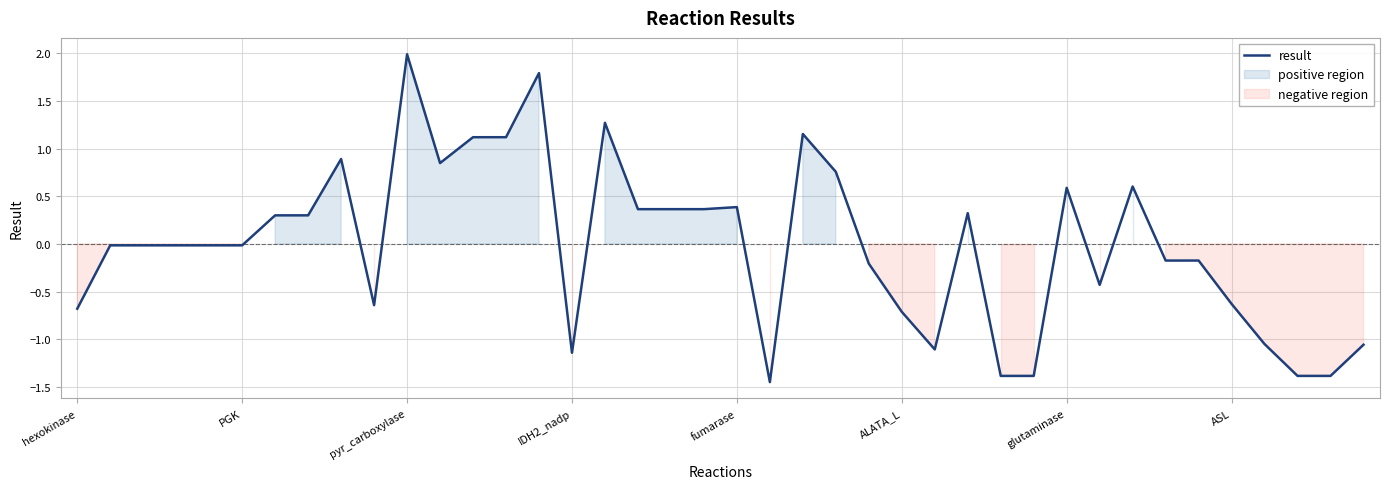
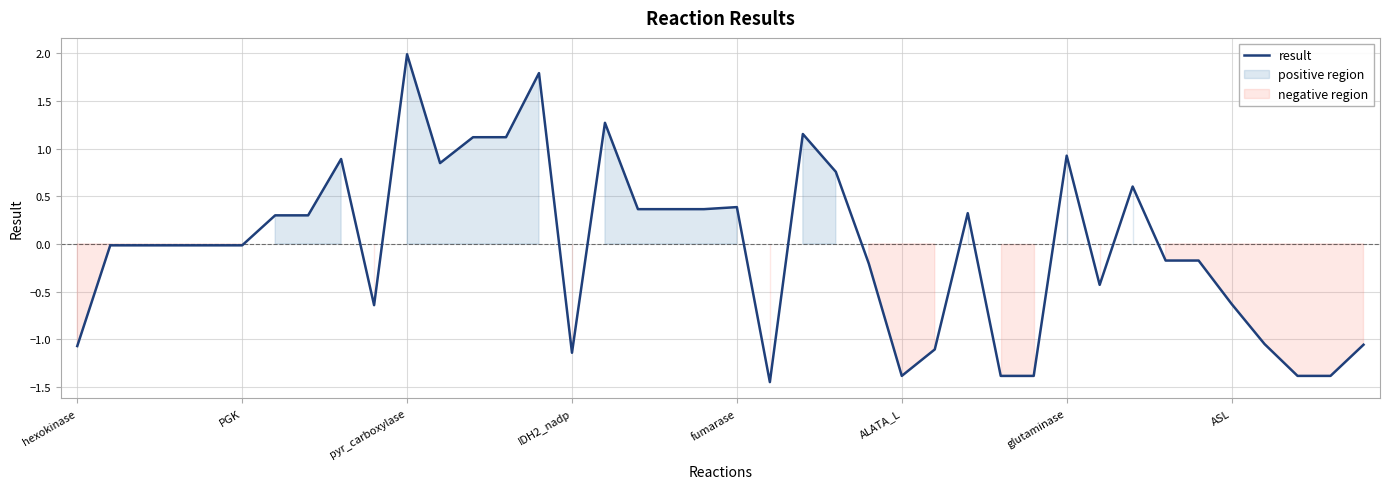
  {
-   "hexokinase": -0.7,
+   "hexokinase": -1.1,
    "PGK": 0.0,
    "pyr_carboxylase": 2.0,
    "IDH2_nadp": -1.1,
    "fumarase": 0.4,
-   "ALATA_L": -0.7,
-   "glutaminase": 0.6,
+   "ALATA_L": -1.4,
+   "glutaminase": 0.9,
    "ASL": -0.6
  }
